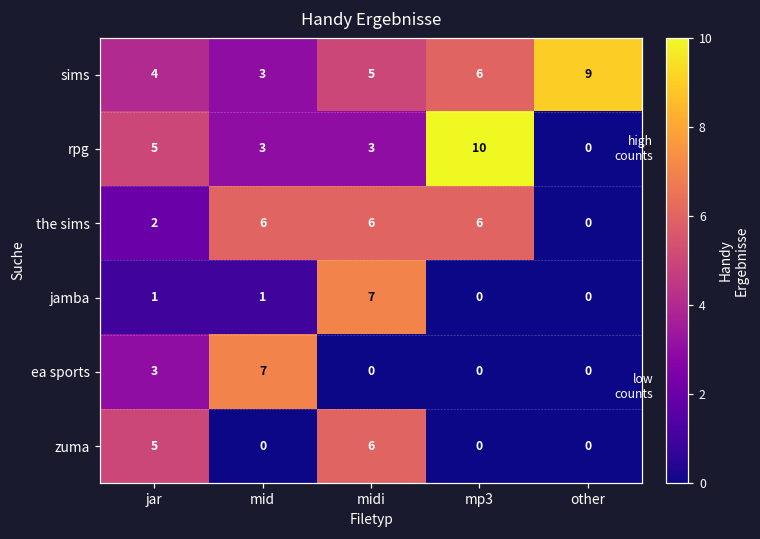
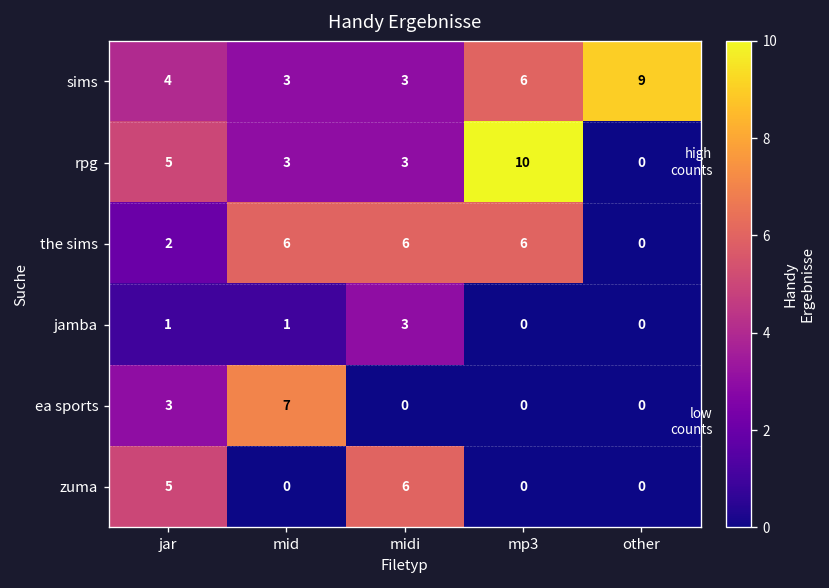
  {
    "sims": {
      "jar": 4,
      "mid": 3,
-     "midi": 5,
+     "midi": 3,
      "mp3": 6,
      "other": 9
    },
    "rpg": {
      "jar": 5,
      "mid": 3,
      "midi": 3,
      "mp3": 10,
      "other": 0
    },
    "the sims": {
      "jar": 2,
      "mid": 6,
      "midi": 6,
      "mp3": 6,
      "other": 0
    },
    "jamba": {
      "jar": 1,
      "mid": 1,
-     "midi": 7,
+     "midi": 3,
      "mp3": 0,
      "other": 0
    },
    "ea sports": {
      "jar": 3,
      "mid": 7,
      "midi": 0,
      "mp3": 0,
      "other": 0
    },
    "zuma": {
      "jar": 5,
      "mid": 0,
      "midi": 6,
      "mp3": 0,
      "other": 0
    }
  }
